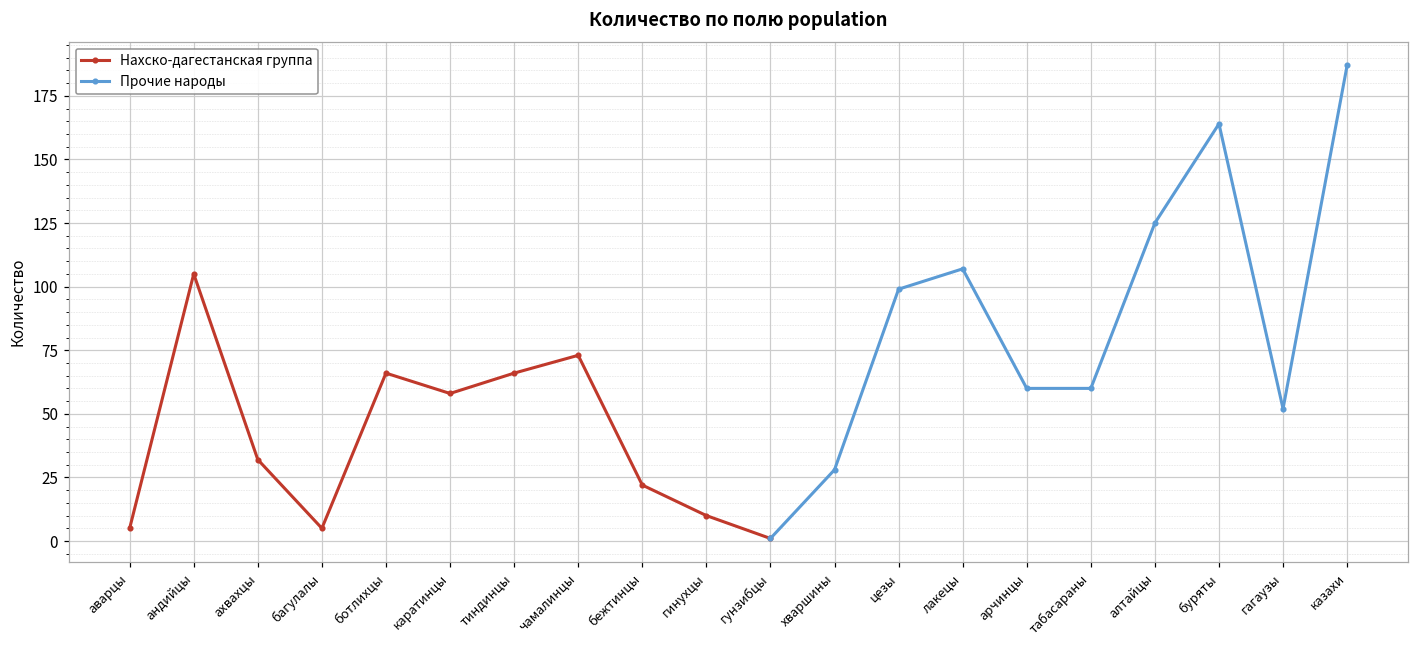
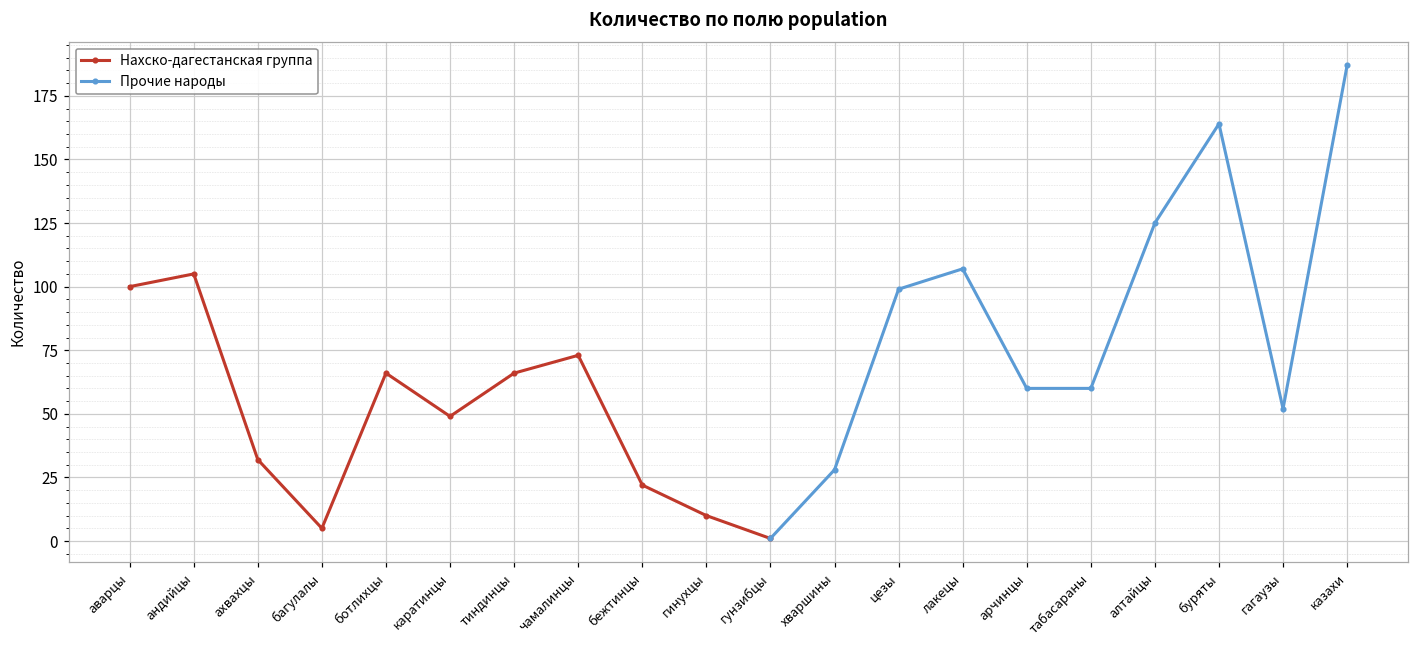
  {
    "Нахско-дагестанская группа": {
-     "аварцы": 5,
+     "аварцы": 100,
      "андийцы": 105,
      "ахвахцы": 32,
      "багулалы": 5,
      "ботлихцы": 66,
-     "каратинцы": 58,
+     "каратинцы": 49,
      "тиндинцы": 66,
      "чамалинцы": 73,
      "бежтинцы": 22,
      "гинухцы": 10
    },
    "Прочие народы": {
      "хваршины": 28,
      "цезы": 99,
      "лакецы": 107,
      "арчинцы": 60,
      "табасараны": 60,
      "алтайцы": 125,
      "буряты": 164,
      "гагаузы": 52,
      "казахи": 187
    }
  }
